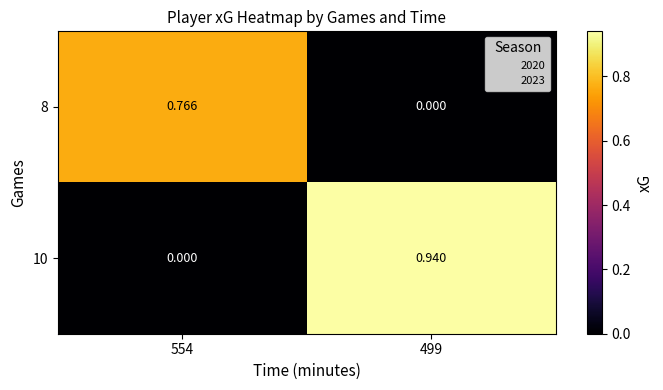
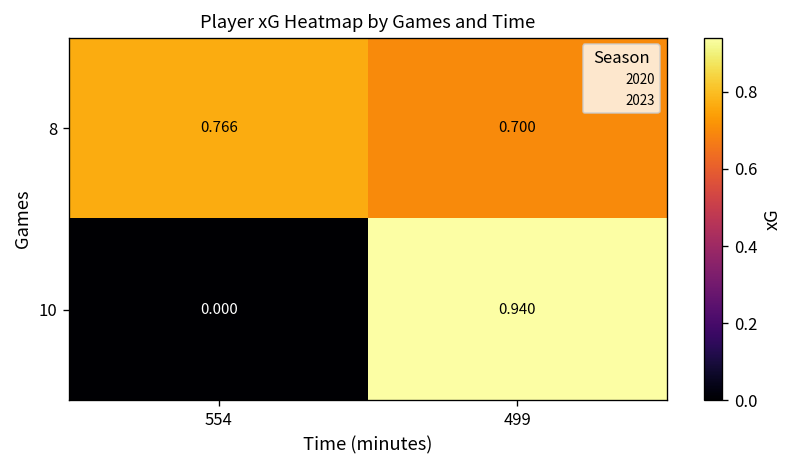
  {
    "8": {
      "554": 0.766,
-     "499": 0.000
+     "499": 0.700
    },
    "10": {
      "554": 0.000,
      "499": 0.940
    }
  }
